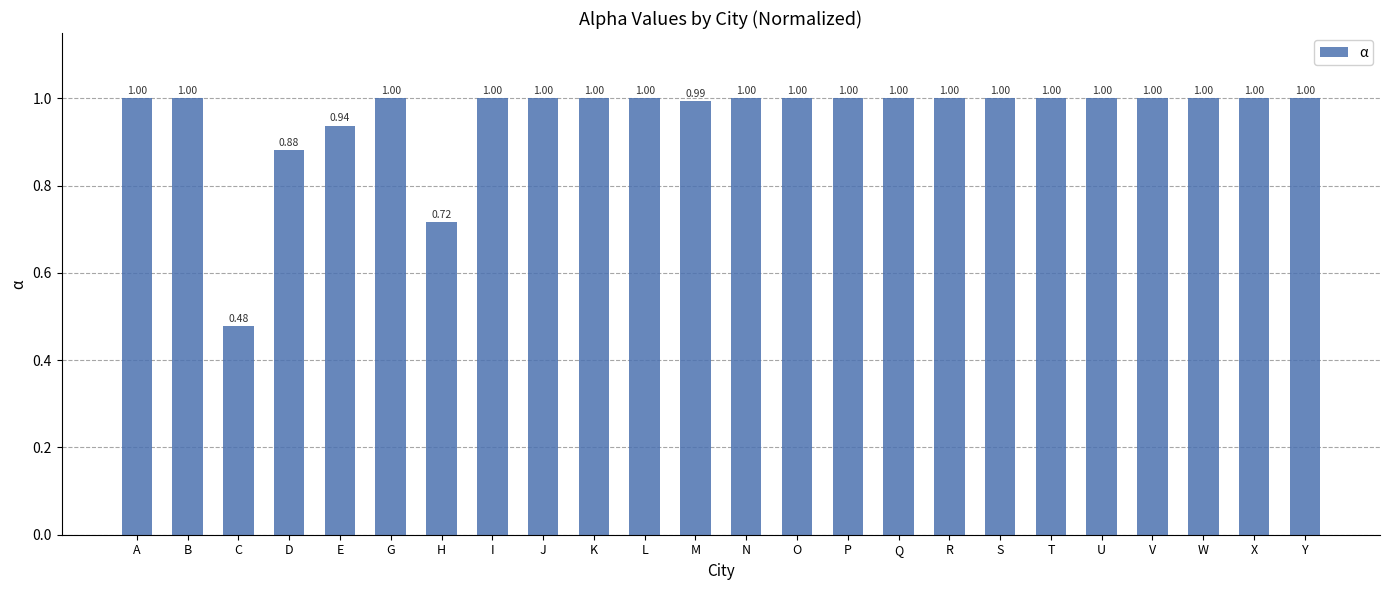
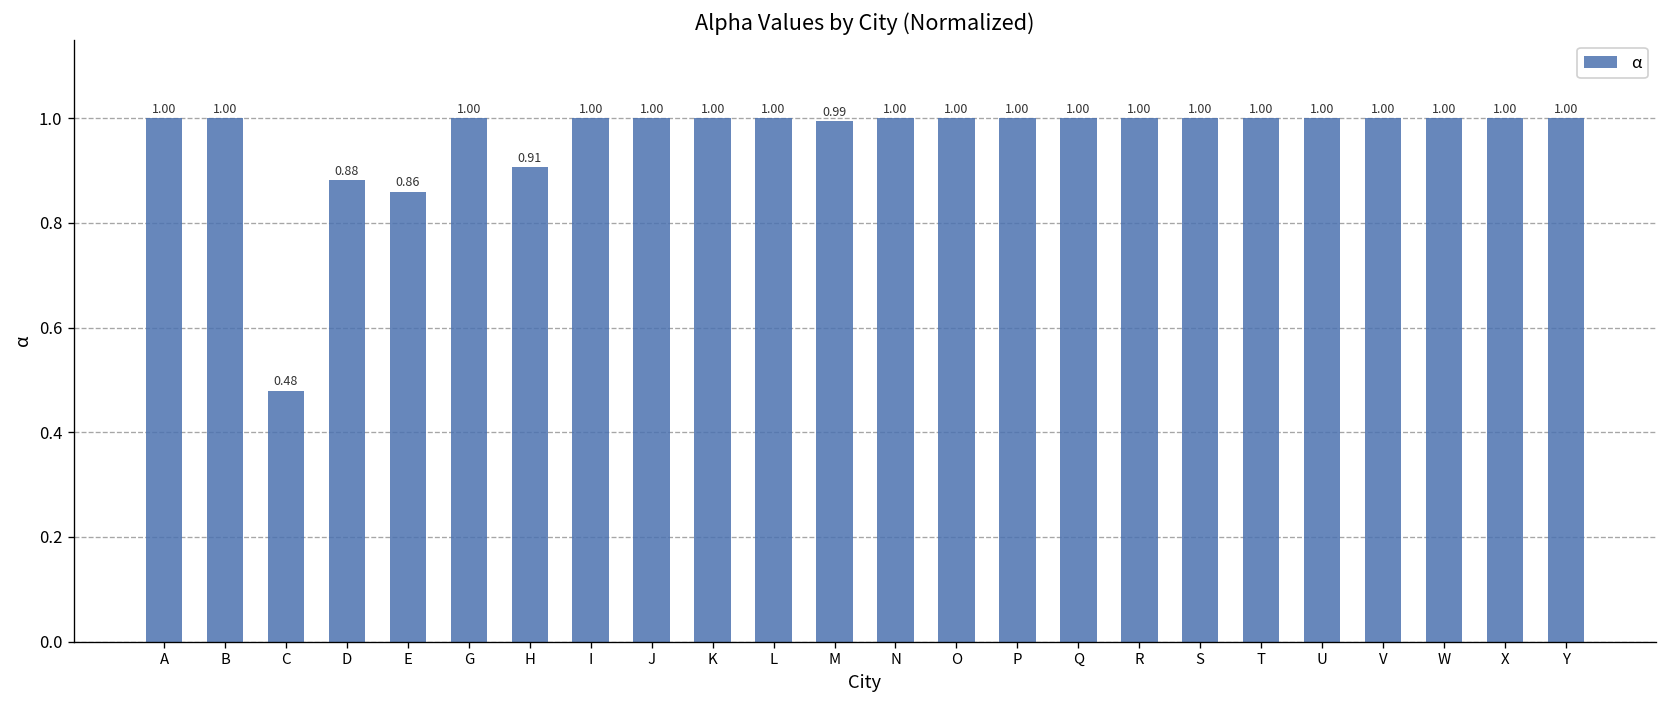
  {
    "A": 1.00,
    "B": 1.00,
    "C": 0.48,
    "D": 0.88,
-   "E": 0.94,
+   "E": 0.86,
    "G": 1.00,
-   "H": 0.72,
+   "H": 0.91,
    "I": 1.00,
    "J": 1.00,
    "K": 1.00,
    "L": 1.00,
    "M": 0.99,
    "N": 1.00,
    "O": 1.00,
    "P": 1.00,
    "Q": 1.00,
    "R": 1.00,
    "S": 1.00,
    "T": 1.00,
    "U": 1.00,
    "V": 1.00,
    "W": 1.00,
    "X": 1.00,
    "Y": 1.00
  }
